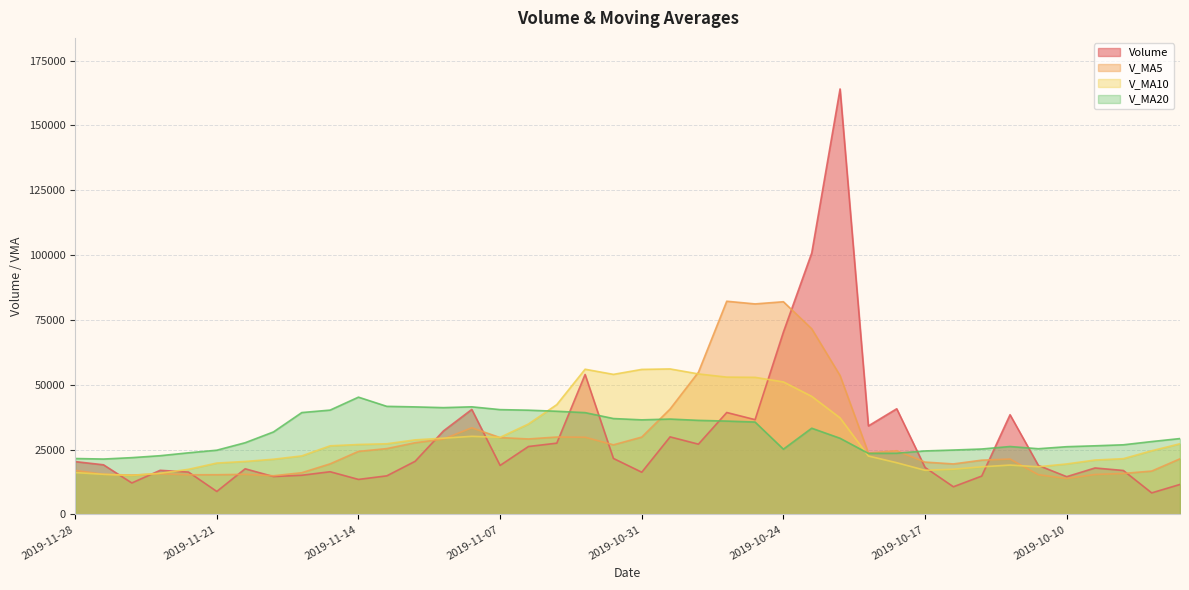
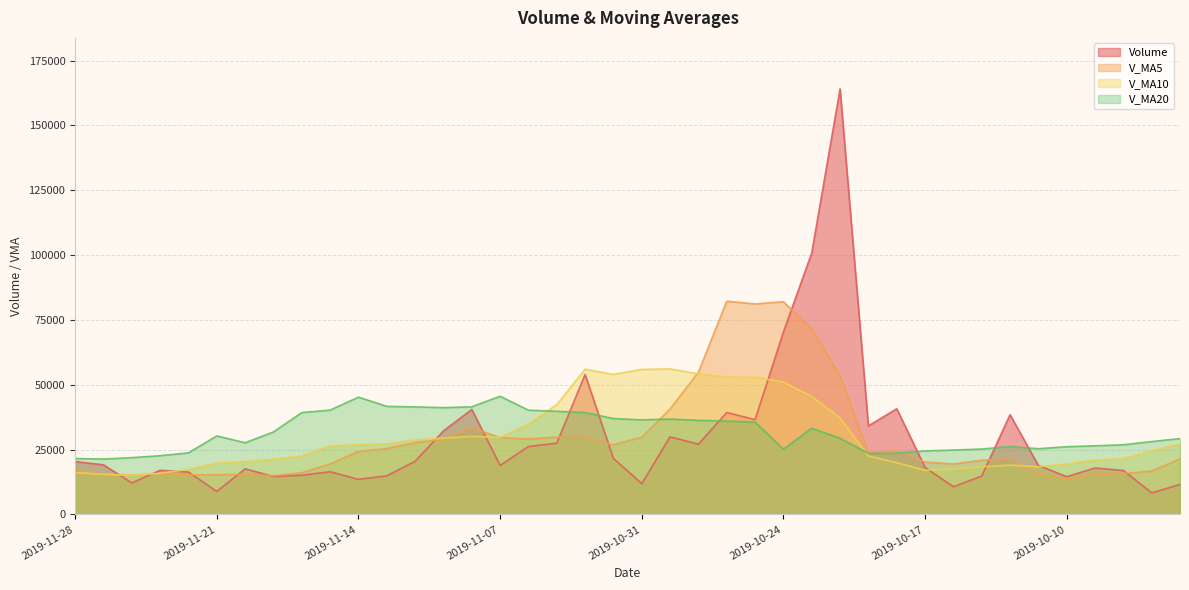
  {
    "Volume": {
      "2019-11-28": 20000,
      "2019-11-21": 9000,
      "2019-11-14": 14000,
      "2019-11-07": 19000,
-     "2019-10-31": 16000,
+     "2019-10-31": 12000,
      "2019-10-24": 70000,
      "2019-10-17": 18000
    },
    "V_MA20": {
      "2019-11-28": 22000,
-     "2019-11-21": 25000,
+     "2019-11-21": 30000,
      "2019-11-14": 45000,
-     "2019-11-07": 40000,
+     "2019-11-07": 46000,
      "2019-10-31": 36000,
      "2019-10-24": 25000,
      "2019-10-17": 24000,
      "2019-10-10": 26000
    }
  }
